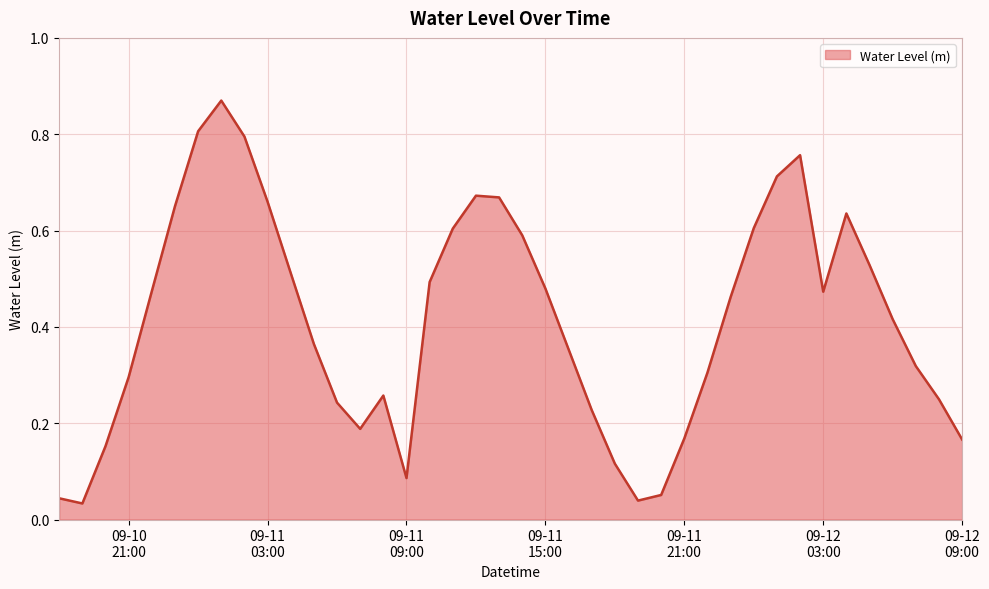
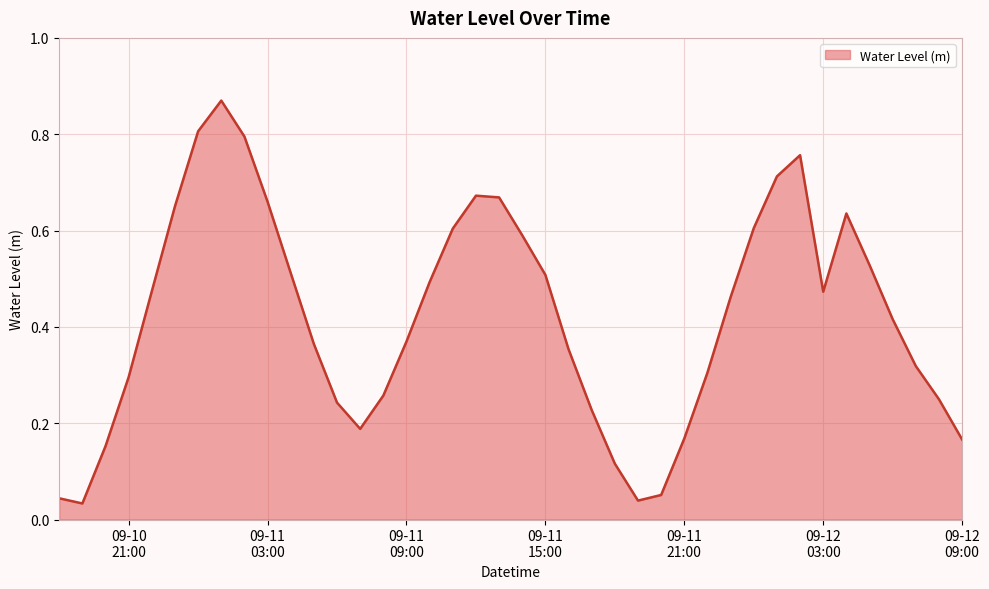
  {
    "09-10 21:00": 0.30,
    "09-11 03:00": 0.66,
-   "09-11 09:00": 0.09,
-   "09-11 15:00": 0.48,
+   "09-11 09:00": 0.37,
+   "09-11 15:00": 0.51,
    "09-11 21:00": 0.17,
    "09-12 03:00": 0.47,
    "09-12 09:00": 0.17
  }
